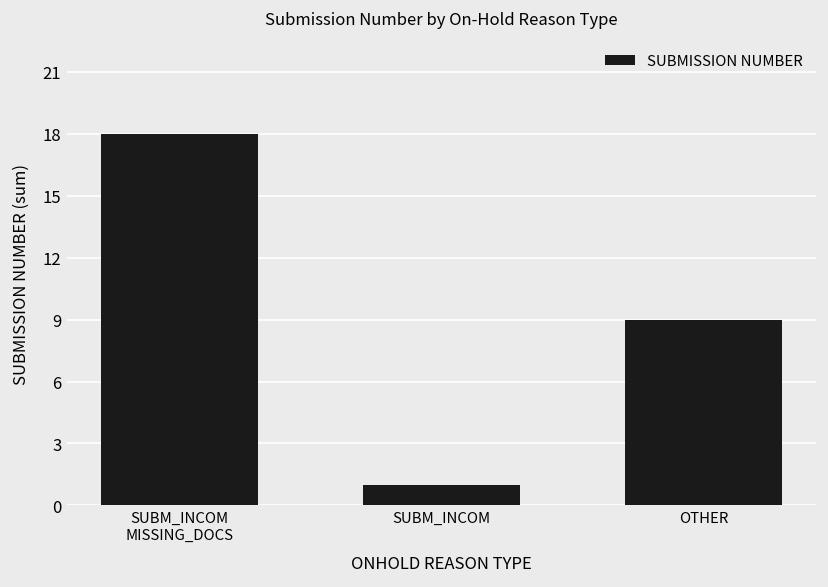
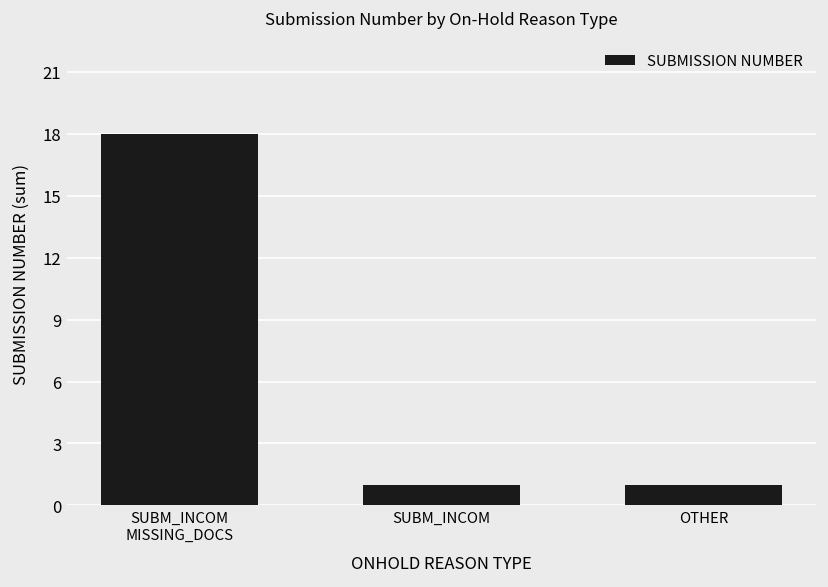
  {
    "SUBM_INCOM MISSING_DOCS": 18,
    "SUBM_INCOM": 1,
-   "OTHER": 9
+   "OTHER": 1
  }
